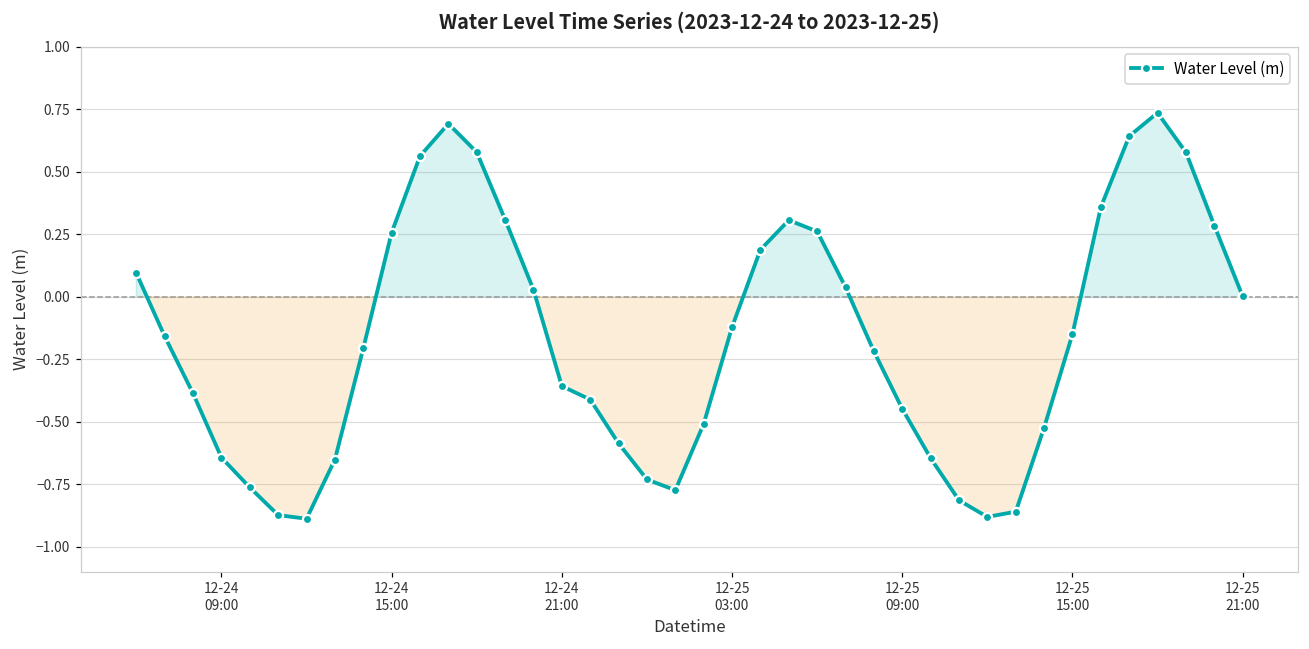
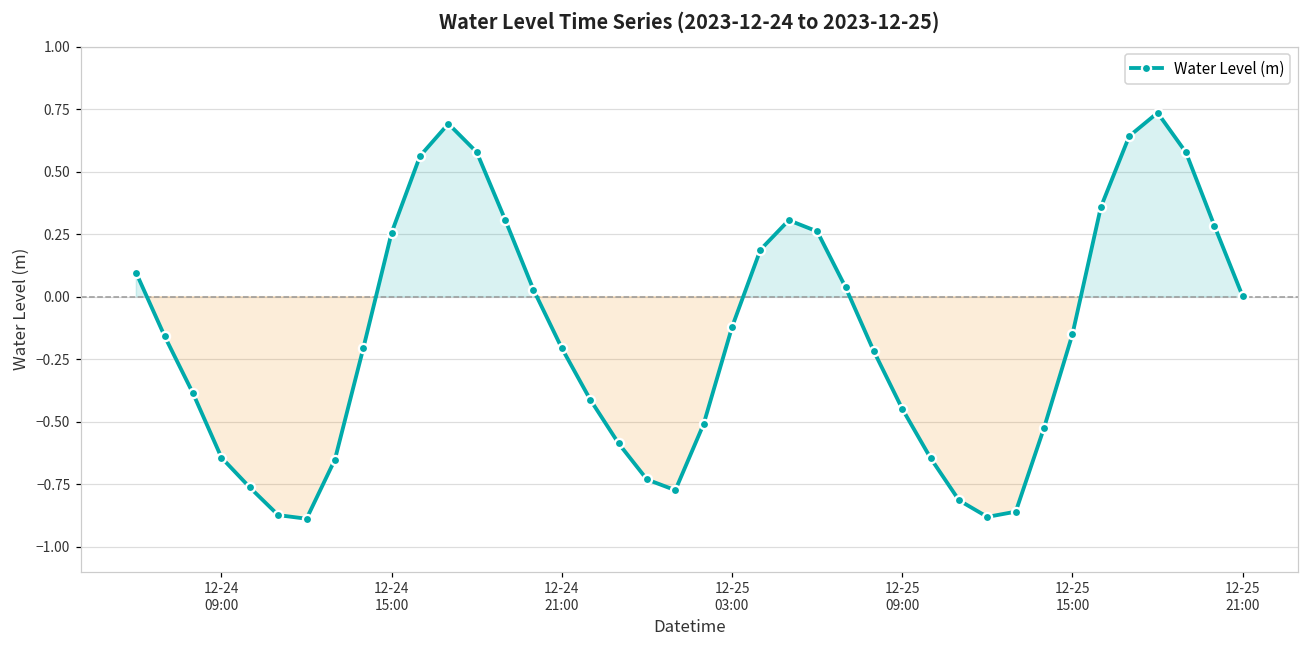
  {
    "12-24 09:00": -0.64,
    "12-24 15:00": 0.26,
-   "12-24 21:00": -0.36,
+   "12-24 21:00": -0.21,
    "12-25 03:00": -0.12,
    "12-25 09:00": -0.45,
    "12-25 15:00": -0.15,
    "12-25 21:00": 0.00
  }
